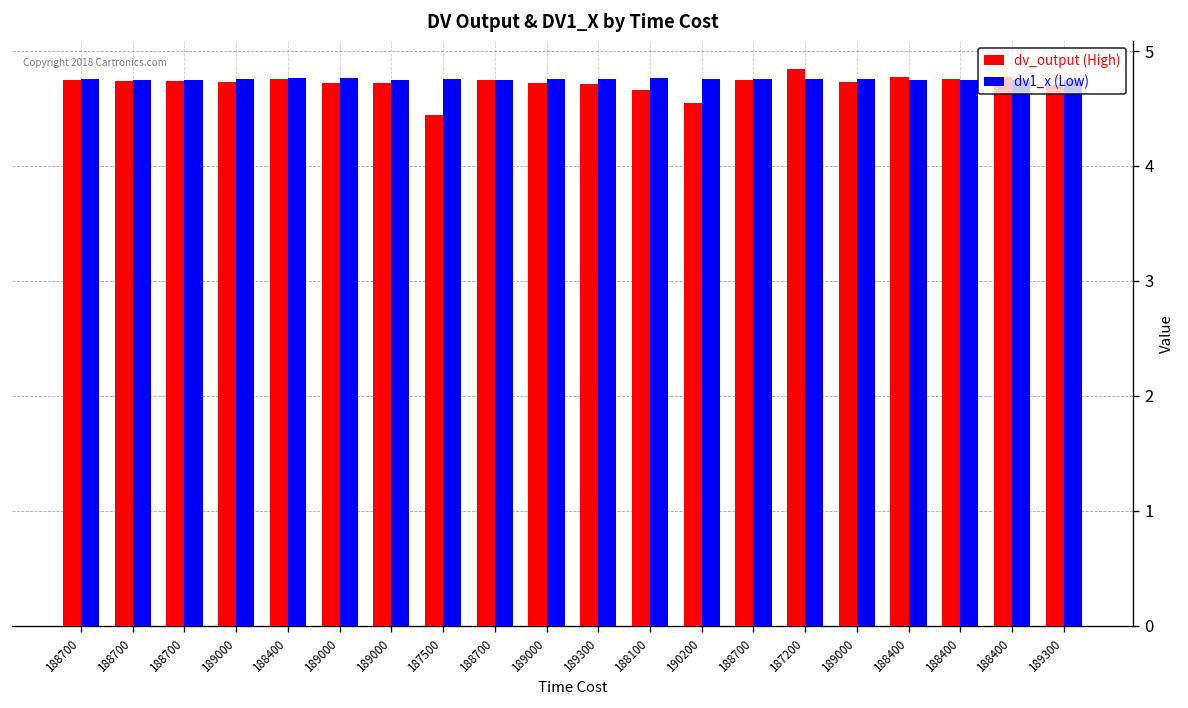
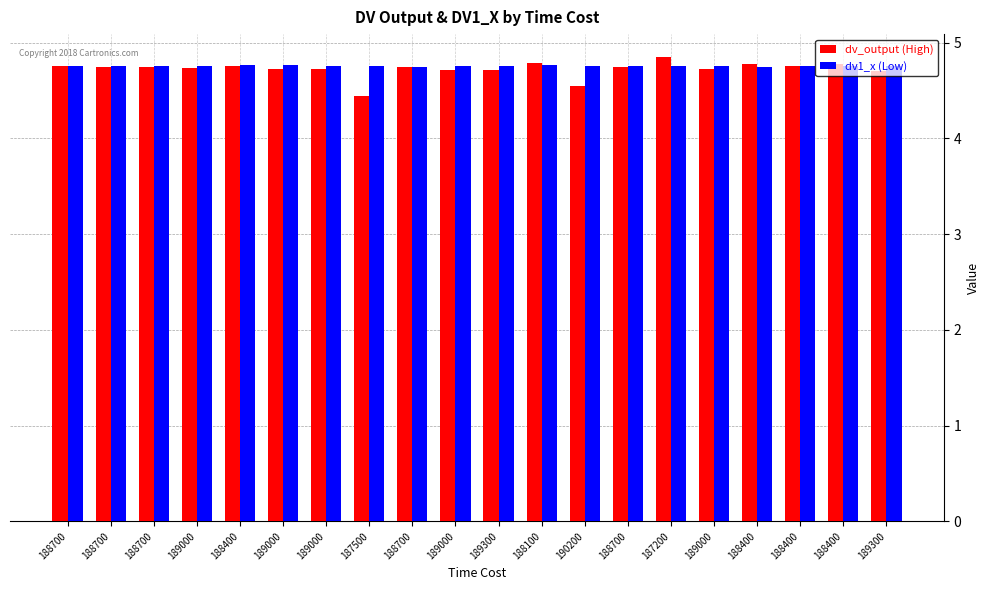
  {
    "dv_output (High)": {
      "187500": 4.4,
-     "188100": 4.7,
+     "188100": 4.8,
      "190200": 4.6,
      "187200": 4.8
    },
    "dv1_x (Low)": {
      "187500": 4.8,
      "188100": 4.8,
      "190200": 4.8,
      "187200": 4.8
    }
  }
